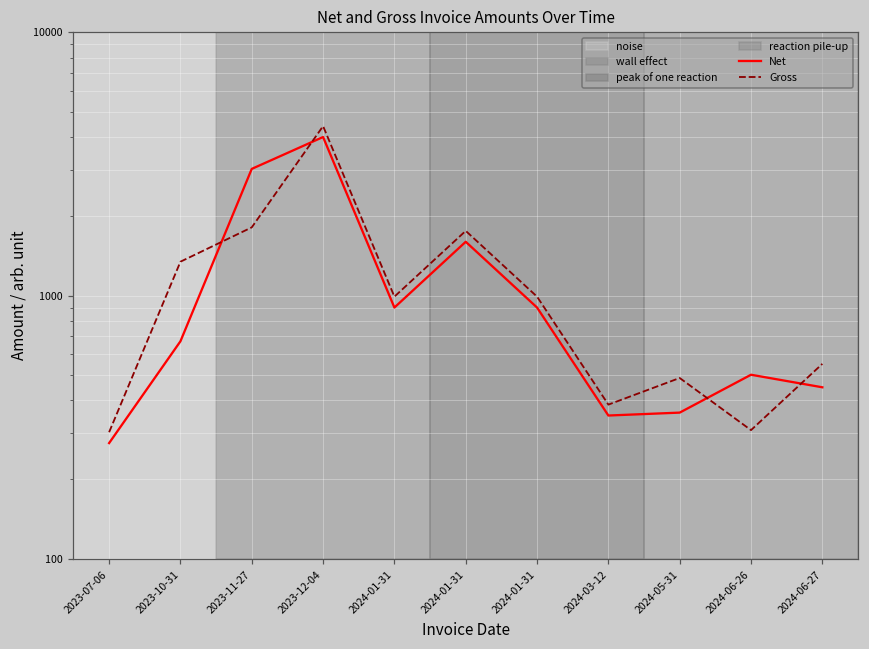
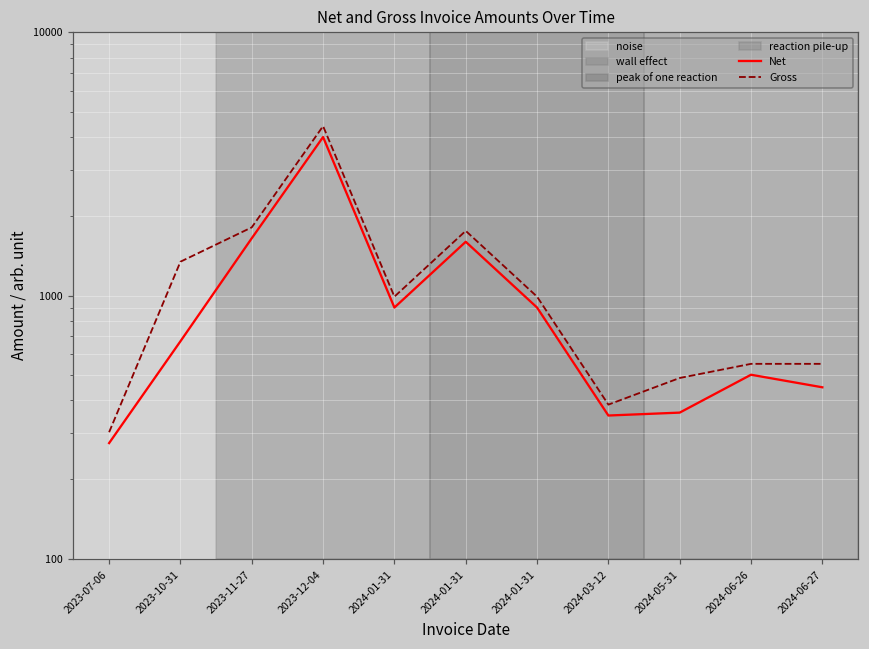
  {
    "Net": {
      "2023-07-06": 280,
      "2023-10-31": 670,
-     "2023-11-27": 3000,
+     "2023-11-27": 1700,
      "2023-12-04": 4000,
      "2024-03-12": 350,
      "2024-05-31": 360,
      "2024-06-26": 500,
      "2024-06-27": 450
    },
    "Gross": {
      "2023-07-06": 300,
      "2023-10-31": 1300,
      "2023-11-27": 1800,
      "2023-12-04": 4400,
      "2024-03-12": 390,
      "2024-05-31": 490,
-     "2024-06-26": 310,
+     "2024-06-26": 550,
      "2024-06-27": 550
    }
  }
